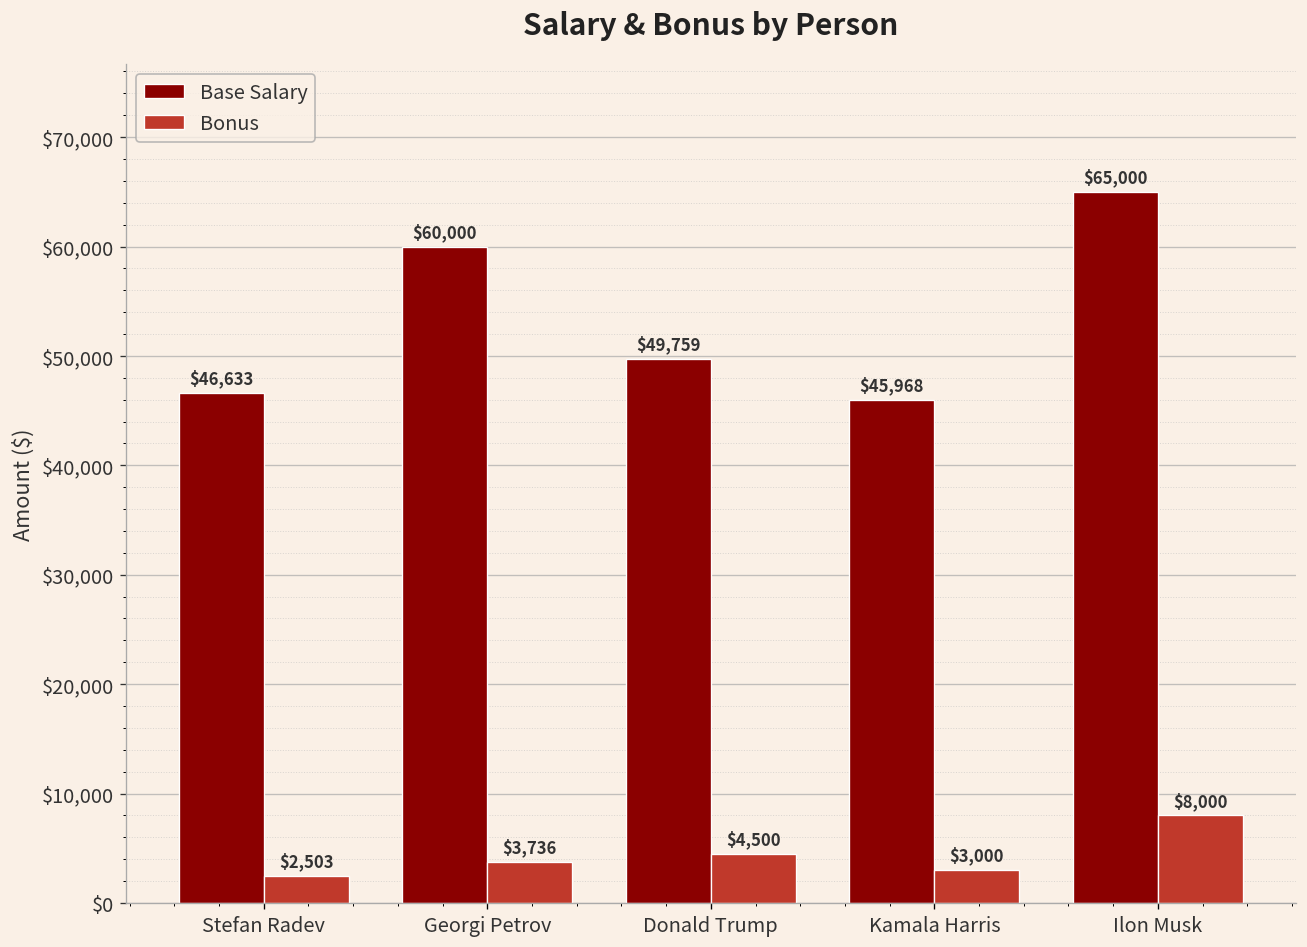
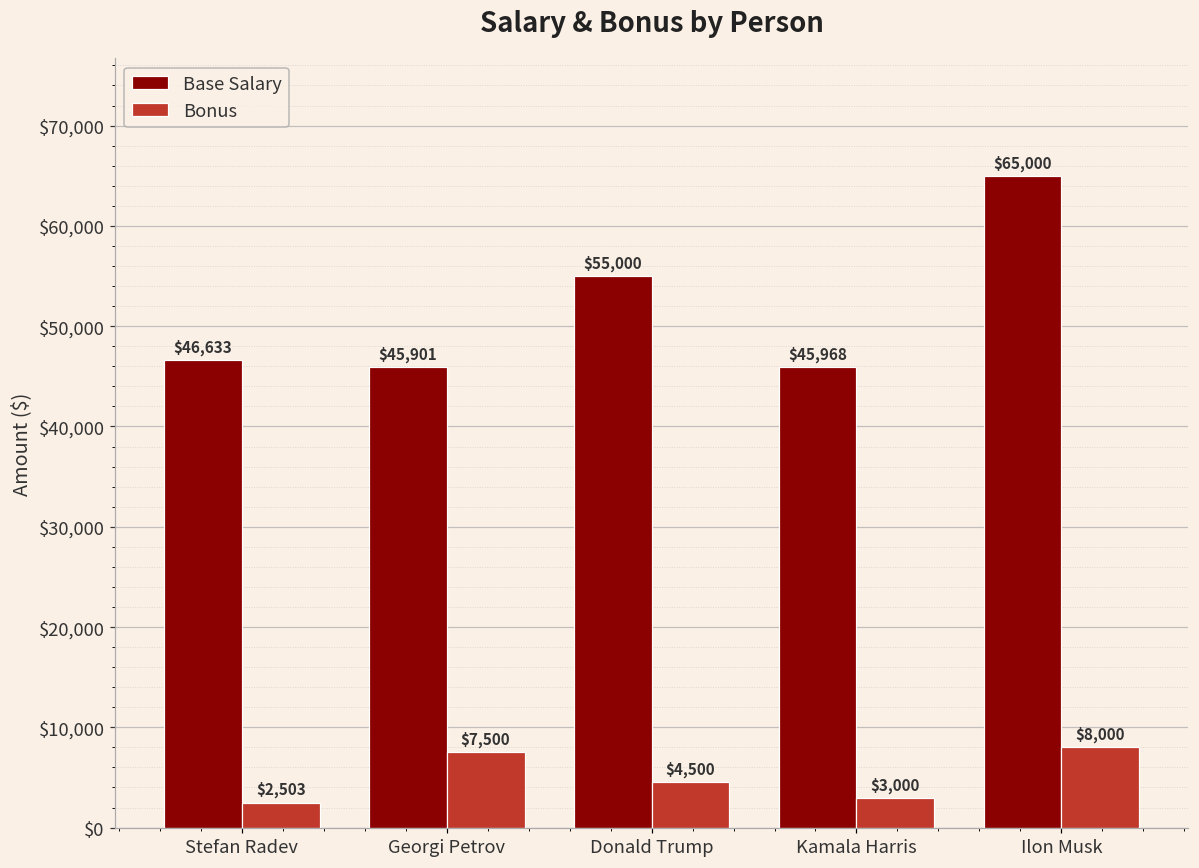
  {
    "Base Salary": {
      "Stefan Radev": "$46,633",
-     "Georgi Petrov": "$60,000",
-     "Donald Trump": "$49,759",
+     "Georgi Petrov": "$45,901",
+     "Donald Trump": "$55,000",
      "Kamala Harris": "$45,968",
      "Ilon Musk": "$65,000"
    },
    "Bonus": {
      "Stefan Radev": "$2,503",
-     "Georgi Petrov": "$3,736",
+     "Georgi Petrov": "$7,500",
      "Donald Trump": "$4,500",
      "Kamala Harris": "$3,000",
      "Ilon Musk": "$8,000"
    }
  }
